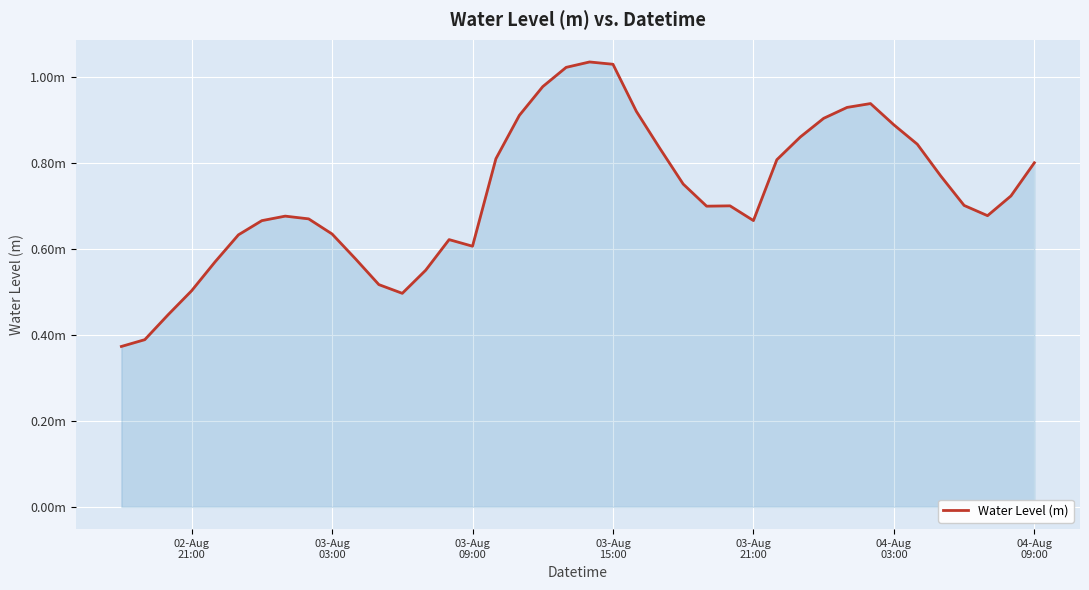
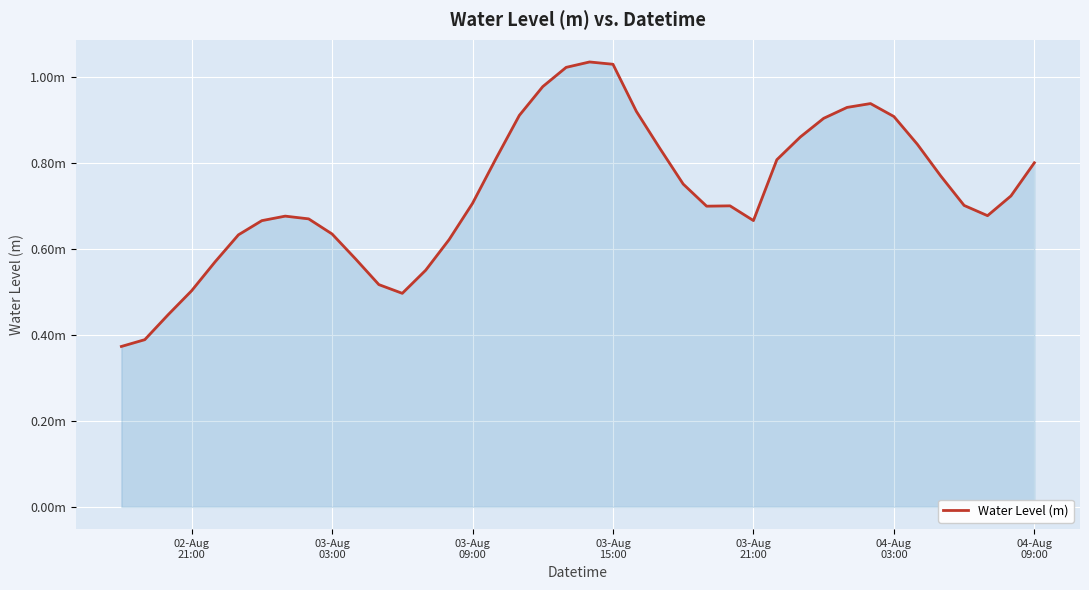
  {
    "02-Aug 21:00": "0.50m",
    "03-Aug 03:00": "0.63m",
-   "03-Aug 09:00": "0.61m",
+   "03-Aug 09:00": "0.71m",
    "03-Aug 15:00": "1.03m",
    "03-Aug 21:00": "0.67m",
-   "04-Aug 03:00": "0.89m",
+   "04-Aug 03:00": "0.91m",
    "04-Aug 09:00": "0.80m"
  }
